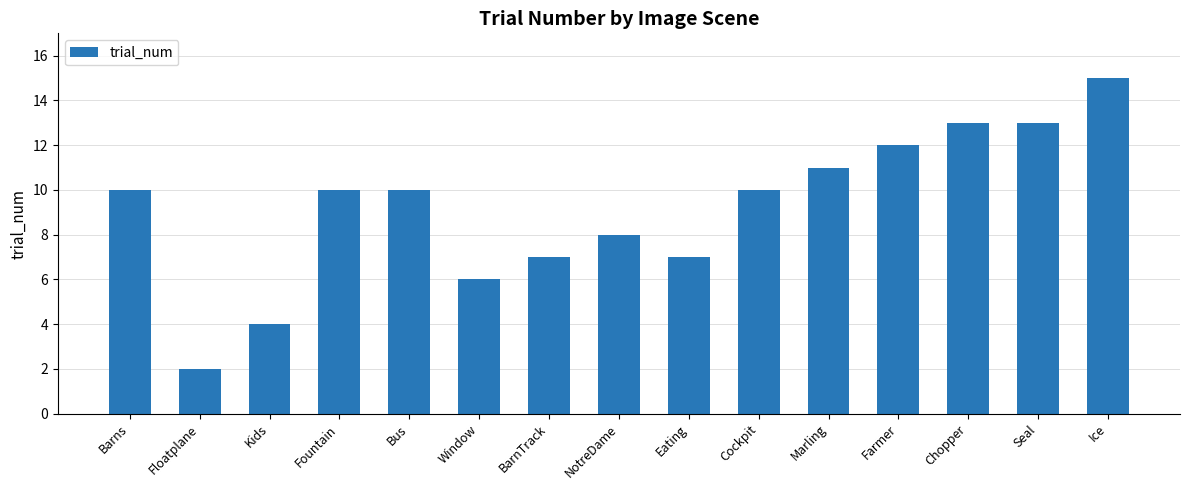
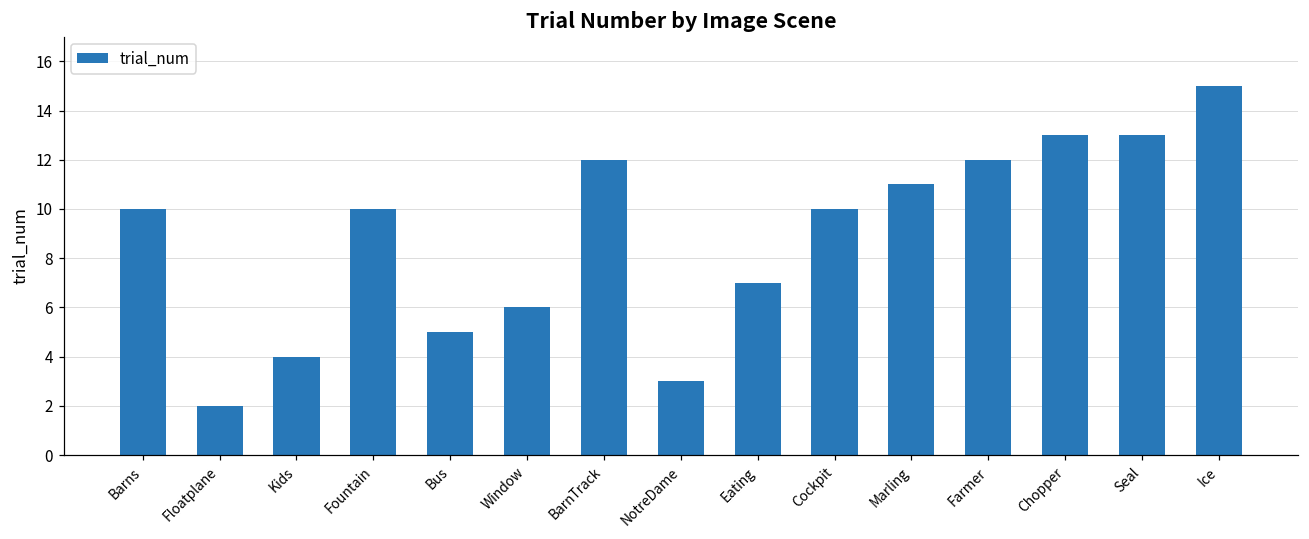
  {
    "Barns": 10,
    "Floatplane": 2,
    "Kids": 4,
    "Fountain": 10,
-   "Bus": 10,
+   "Bus": 5,
    "Window": 6,
-   "BarnTrack": 7,
-   "NotreDame": 8,
+   "BarnTrack": 12,
+   "NotreDame": 3,
    "Eating": 7,
    "Cockpit": 10,
    "Marling": 11,
    "Farmer": 12,
    "Chopper": 13,
    "Seal": 13,
    "Ice": 15
  }
